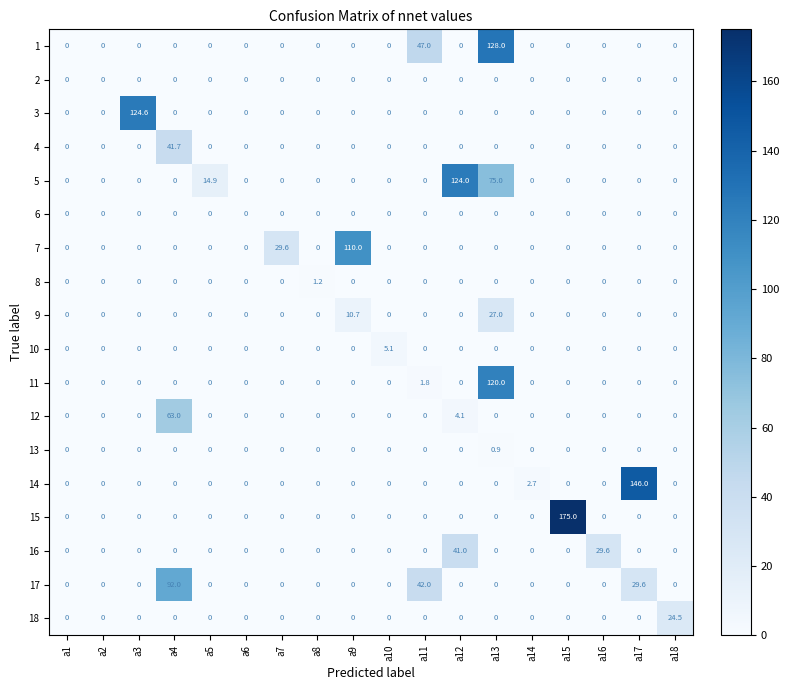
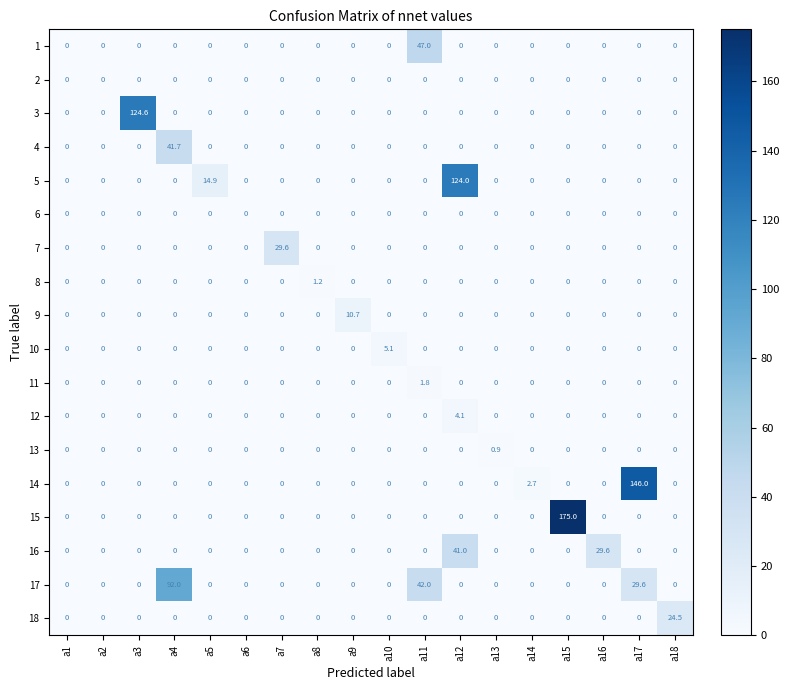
  {
    "1": {
      "a1": 0,
      "a2": 0,
      "a3": 0,
      "a4": 0,
      "a5": 0,
      "a6": 0,
      "a7": 0,
      "a8": 0,
      "a9": 0,
      "a10": 0,
      "a11": 47.0,
      "a12": 0,
-     "a13": 128.0,
+     "a13": 0,
      "a14": 0,
      "a15": 0,
      "a16": 0,
      "a17": 0,
      "a18": 0
    },
    "5": {
      "a1": 0,
      "a2": 0,
      "a3": 0,
      "a4": 0,
      "a5": 14.9,
      "a6": 0,
      "a7": 0,
      "a8": 0,
      "a9": 0,
      "a10": 0,
      "a11": 0,
      "a12": 124.0,
-     "a13": 75.0,
+     "a13": 0,
      "a14": 0,
      "a15": 0,
      "a16": 0,
      "a17": 0,
      "a18": 0
    },
    "7": {
      "a1": 0,
      "a2": 0,
      "a3": 0,
      "a4": 0,
      "a5": 0,
      "a6": 0,
      "a7": 29.6,
      "a8": 0,
-     "a9": 110.0,
+     "a9": 0,
      "a10": 0,
      "a11": 0,
      "a12": 0,
      "a13": 0,
      "a14": 0,
      "a15": 0,
      "a16": 0,
      "a17": 0,
      "a18": 0
    },
    "9": {
      "a1": 0,
      "a2": 0,
      "a3": 0,
      "a4": 0,
      "a5": 0,
      "a6": 0,
      "a7": 0,
      "a8": 0,
      "a9": 10.7,
      "a10": 0,
      "a11": 0,
      "a12": 0,
-     "a13": 27.0,
+     "a13": 0,
      "a14": 0,
      "a15": 0,
      "a16": 0,
      "a17": 0,
      "a18": 0
    },
    "11": {
      "a1": 0,
      "a2": 0,
      "a3": 0,
      "a4": 0,
      "a5": 0,
      "a6": 0,
      "a7": 0,
      "a8": 0,
      "a9": 0,
      "a10": 0,
      "a11": 1.8,
      "a12": 0,
-     "a13": 120.0,
+     "a13": 0,
      "a14": 0,
      "a15": 0,
      "a16": 0,
      "a17": 0,
      "a18": 0
    },
    "12": {
      "a1": 0,
      "a2": 0,
      "a3": 0,
-     "a4": 63.0,
+     "a4": 0,
      "a5": 0,
      "a6": 0,
      "a7": 0,
      "a8": 0,
      "a9": 0,
      "a10": 0,
      "a11": 0,
      "a12": 4.1,
      "a13": 0,
      "a14": 0,
      "a15": 0,
      "a16": 0,
      "a17": 0,
      "a18": 0
    }
  }
